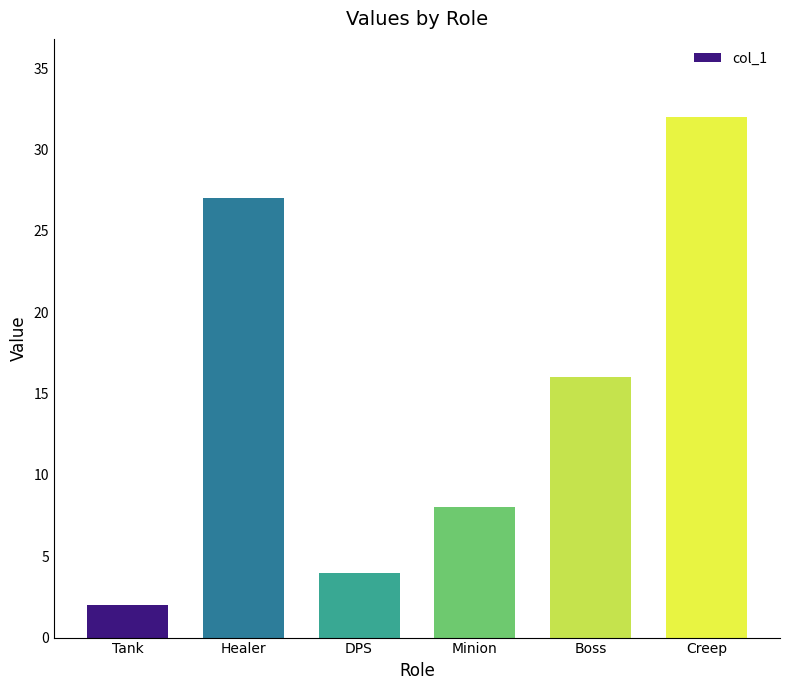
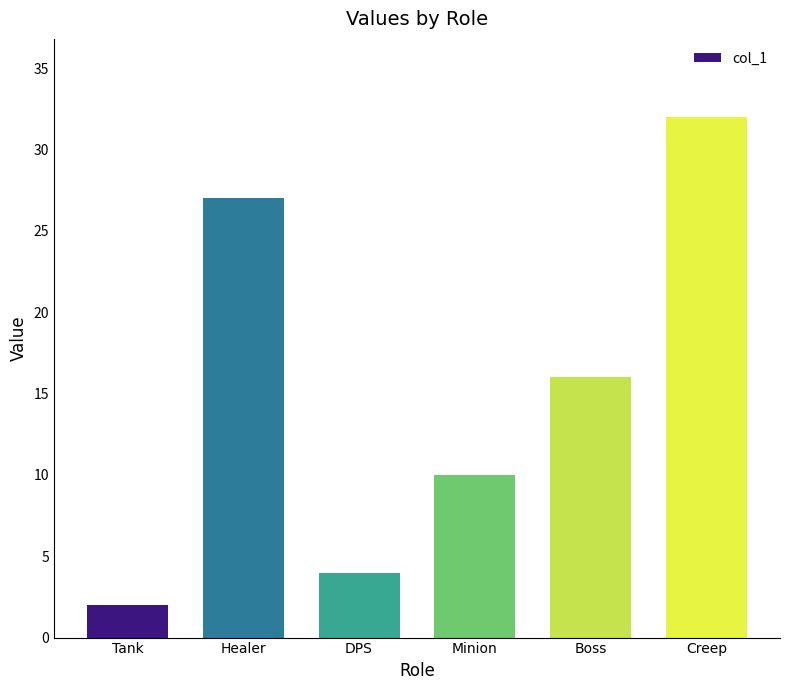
  {
    "Tank": 2,
    "Healer": 27,
    "DPS": 4,
-   "Minion": 8,
+   "Minion": 10,
    "Boss": 16,
    "Creep": 32
  }
